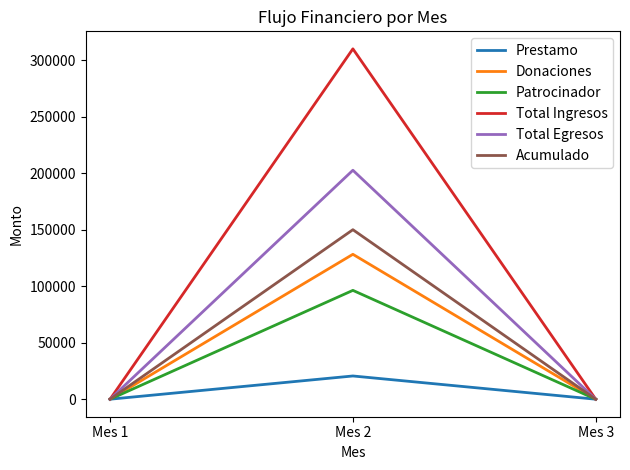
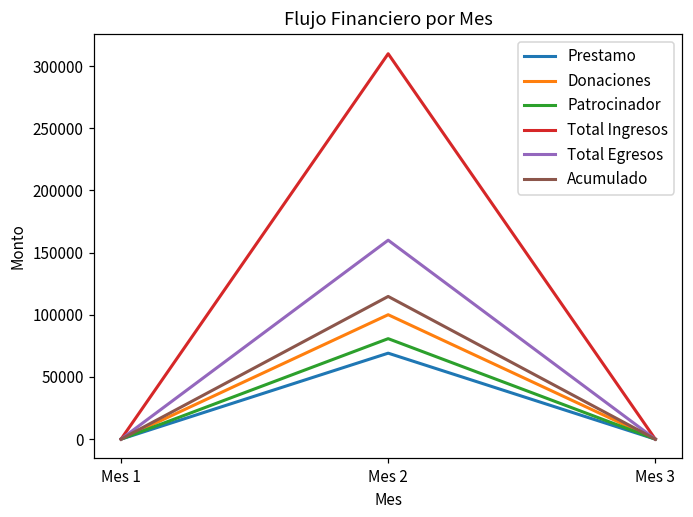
  {
    "Prestamo": {
-     "Mes 2": 21000
+     "Mes 2": 69000
    },
    "Donaciones": {
-     "Mes 2": 128000
+     "Mes 2": 100000
    },
    "Patrocinador": {
-     "Mes 2": 96000
+     "Mes 2": 81000
    },
    "Total Ingresos": {
      "Mes 2": 310000
    },
    "Total Egresos": {
-     "Mes 2": 203000
+     "Mes 2": 160000
    },
    "Acumulado": {
-     "Mes 2": 150000
+     "Mes 2": 115000
    }
  }
